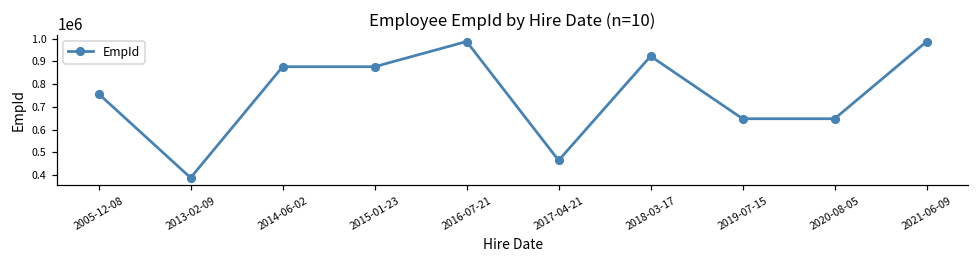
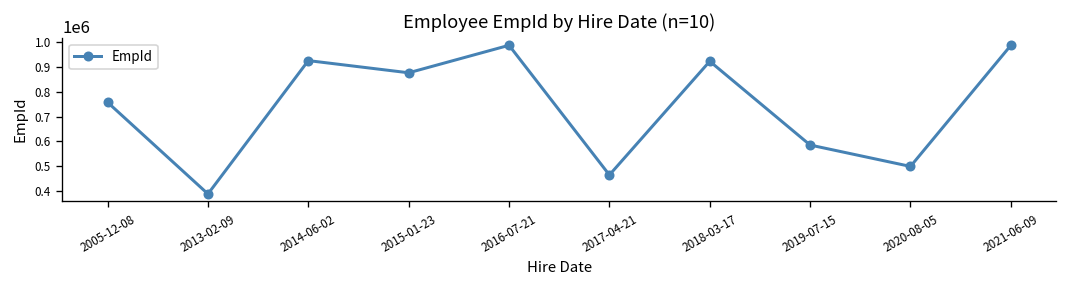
  {
    "2005-12-08": 760000,
    "2013-02-09": 390000,
-   "2014-06-02": 880000,
+   "2014-06-02": 930000,
    "2015-01-23": 880000,
    "2016-07-21": 990000,
    "2017-04-21": 460000,
    "2018-03-17": 920000,
-   "2019-07-15": 650000,
-   "2020-08-05": 650000,
+   "2019-07-15": 580000,
+   "2020-08-05": 500000,
    "2021-06-09": 990000
  }
